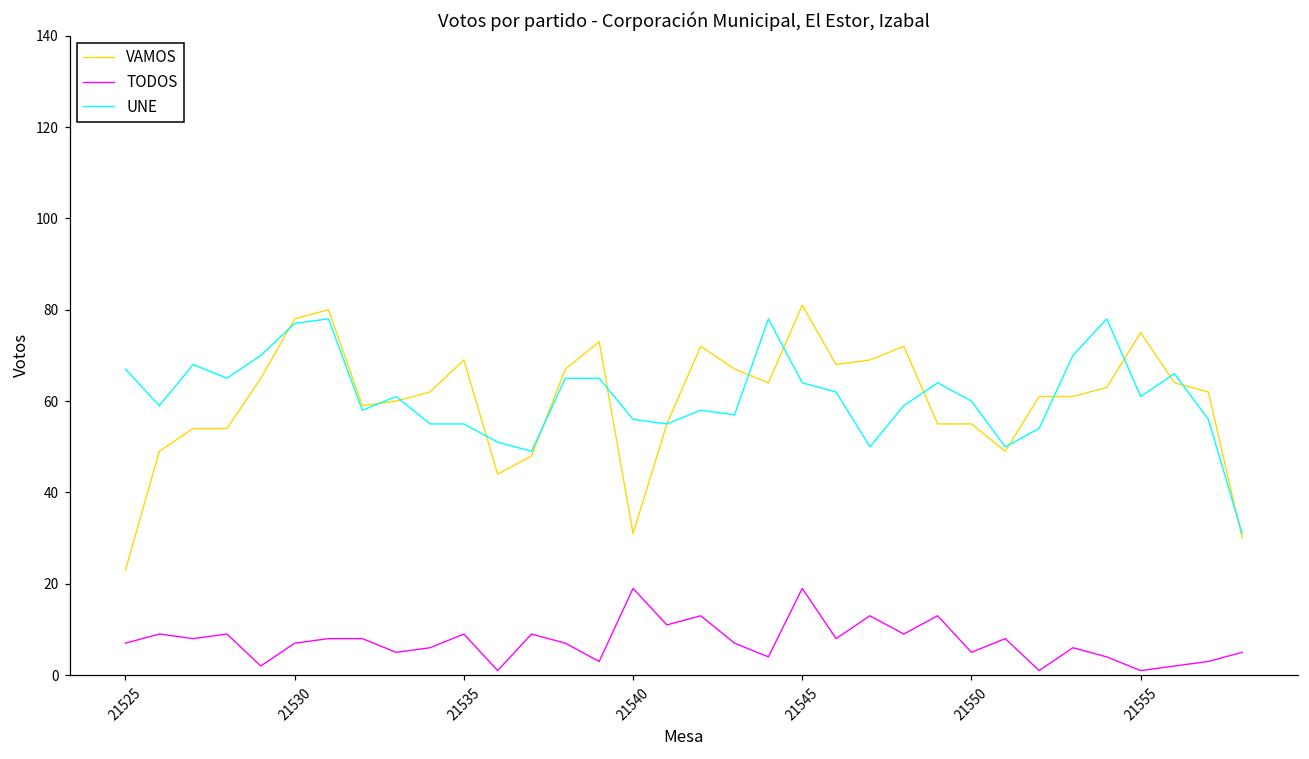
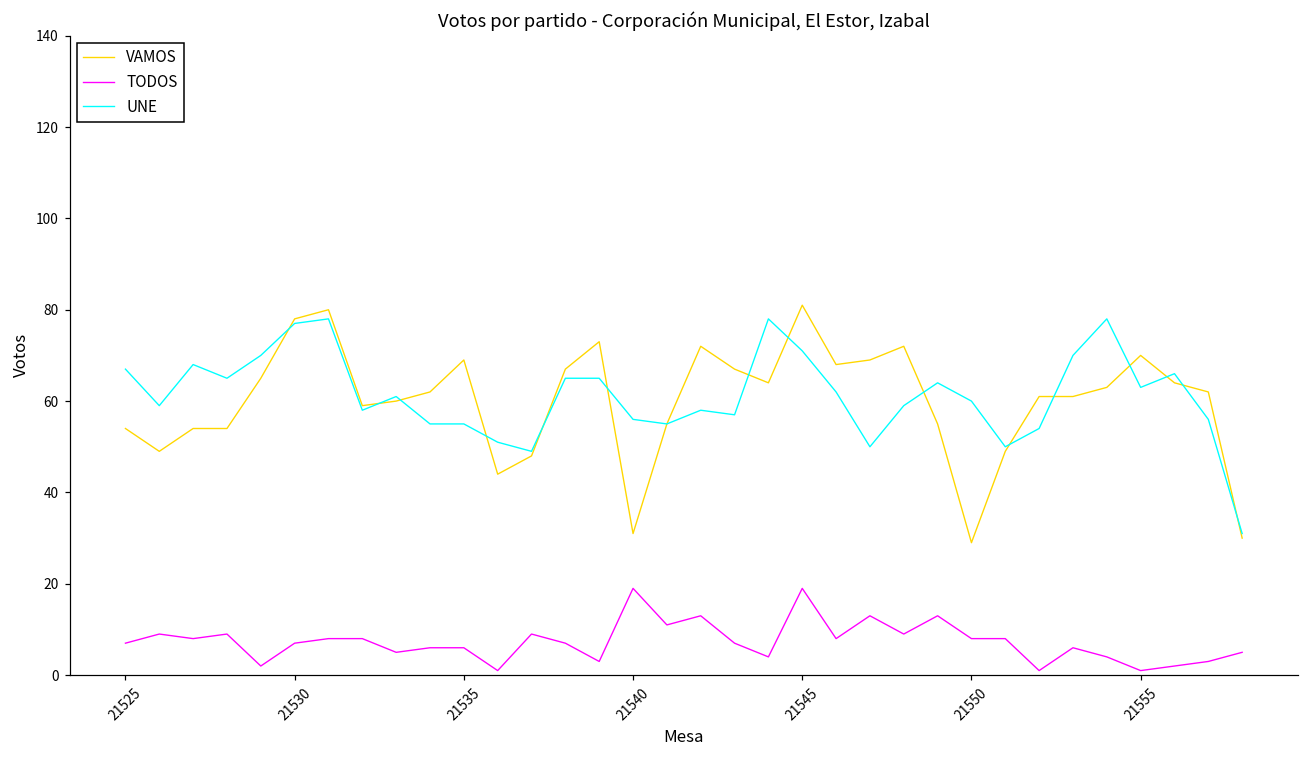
  {
    "VAMOS": {
-     "21525": 23,
+     "21525": 54,
      "21530": 78,
      "21535": 69,
      "21540": 31,
      "21545": 81,
-     "21550": 55,
-     "21555": 75
+     "21550": 29,
+     "21555": 70
    },
    "TODOS": {
      "21525": 7,
      "21530": 7,
-     "21535": 9,
+     "21535": 6,
      "21540": 19,
      "21545": 19,
-     "21550": 5,
+     "21550": 8,
      "21555": 1
    },
    "UNE": {
      "21525": 67,
      "21530": 77,
      "21535": 55,
      "21540": 56,
-     "21545": 64,
+     "21545": 71,
      "21550": 60,
-     "21555": 61
+     "21555": 63
    }
  }
